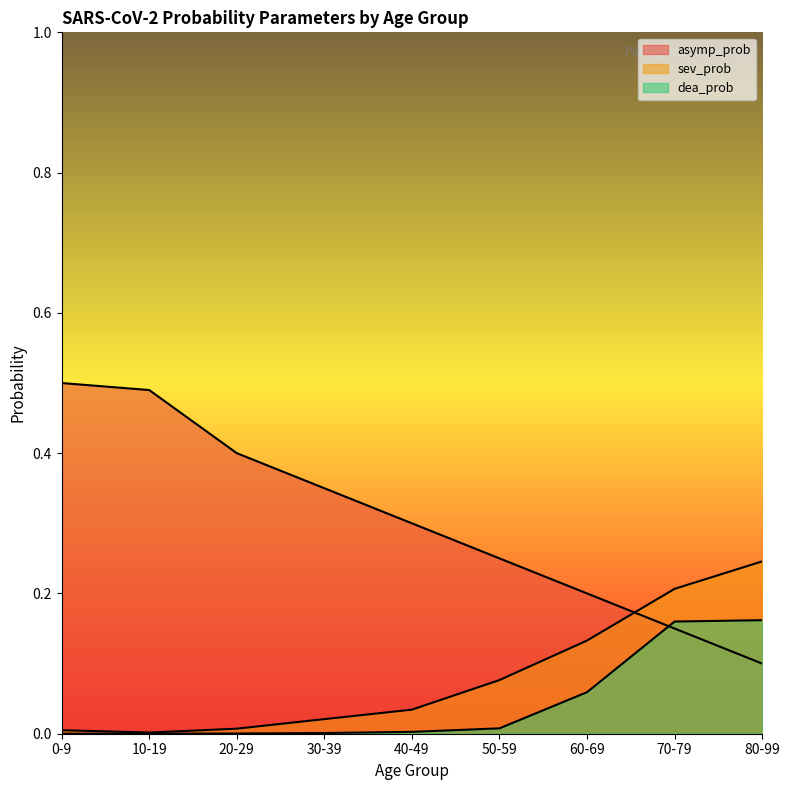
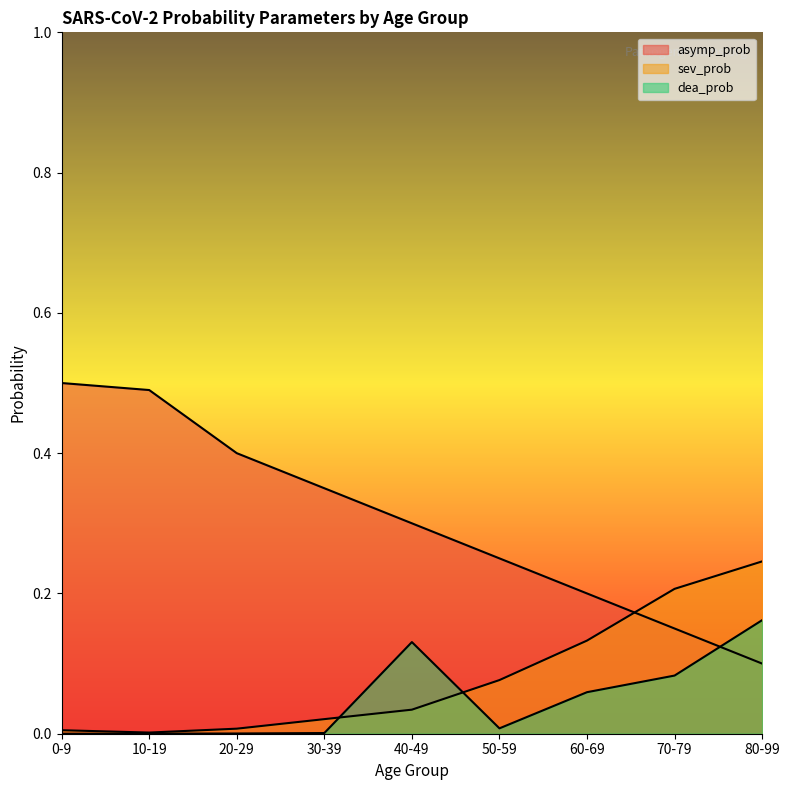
  {
    "asymp_prob": {
      "0-9": 0.50,
      "10-19": 0.49,
      "20-29": 0.40,
      "30-39": 0.35,
      "40-49": 0.30,
      "50-59": 0.25,
      "60-69": 0.20,
      "70-79": 0.15,
      "80-99": 0.10
    },
    "sev_prob": {
      "0-9": 0.01,
      "20-29": 0.01,
      "30-39": 0.02,
      "40-49": 0.03,
      "50-59": 0.08,
      "60-69": 0.13,
      "70-79": 0.21,
      "80-99": 0.25
    },
    "dea_prob": {
      "0-9": 0.00,
      "20-29": 0.00,
      "30-39": 0.00,
-     "40-49": 0.00,
+     "40-49": 0.13,
      "50-59": 0.01,
      "60-69": 0.06,
-     "70-79": 0.16,
+     "70-79": 0.08,
      "80-99": 0.16
    }
  }
